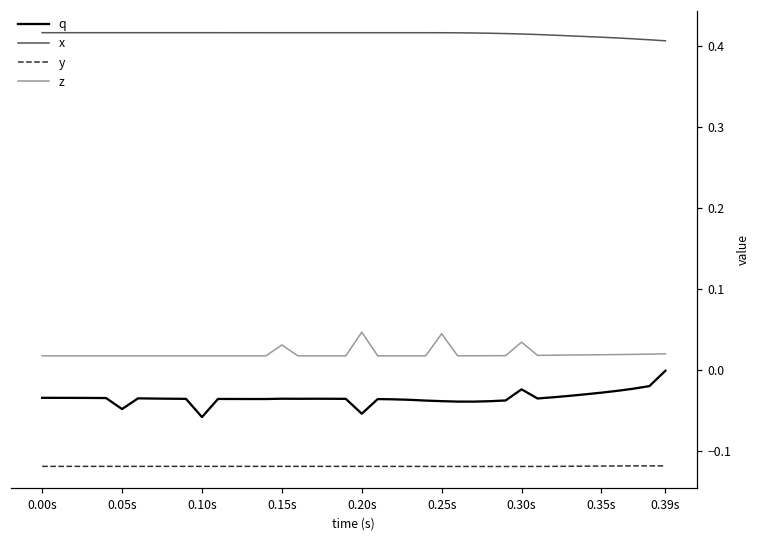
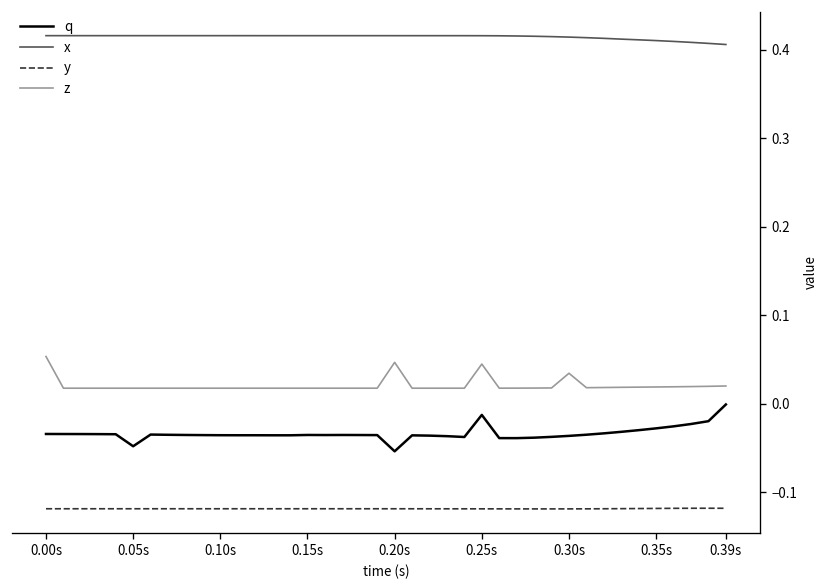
  {
    "q": {
      "0.00s": -0.03,
      "0.05s": -0.05,
-     "0.10s": -0.06,
+     "0.10s": -0.04,
      "0.15s": -0.04,
      "0.20s": -0.05,
-     "0.25s": -0.04,
-     "0.30s": -0.02,
+     "0.25s": -0.01,
+     "0.30s": -0.04,
      "0.35s": -0.03,
      "0.39s": 0.00
    },
    "z": {
-     "0.00s": 0.02,
+     "0.00s": 0.05,
      "0.05s": 0.02,
      "0.10s": 0.02,
-     "0.15s": 0.03,
+     "0.15s": 0.02,
      "0.20s": 0.05,
      "0.25s": 0.04,
      "0.30s": 0.03,
      "0.35s": 0.02,
      "0.39s": 0.02
    }
  }
